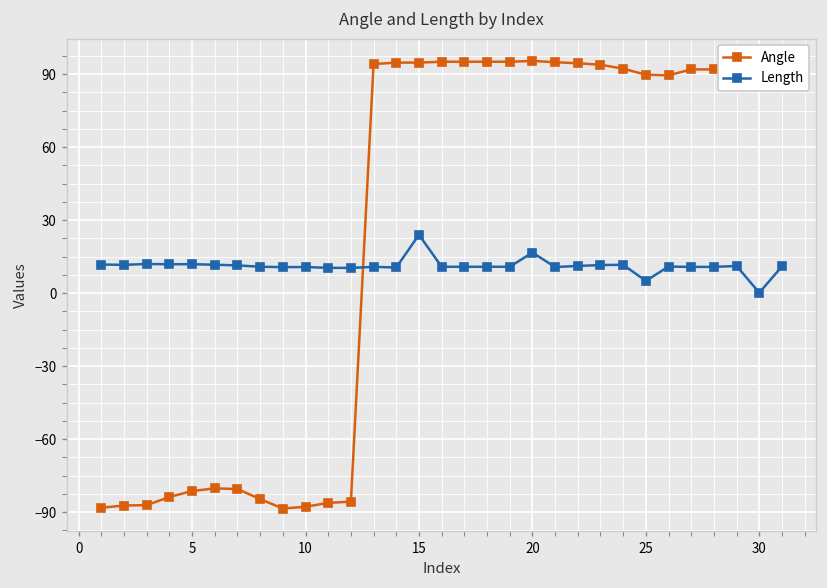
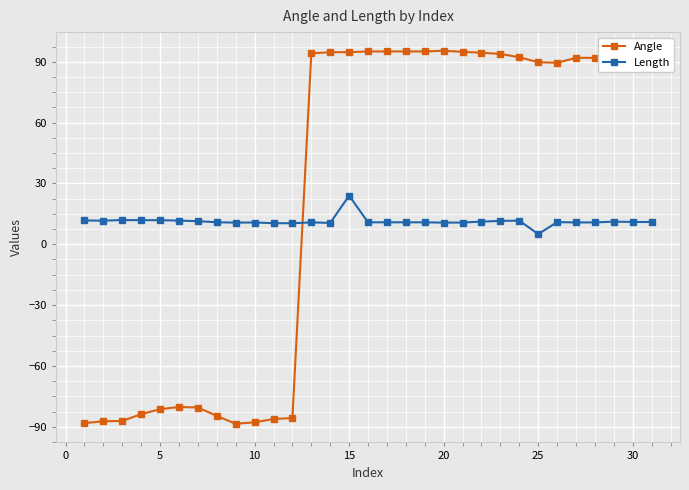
  {
    "Angle": {
      "5": -81,
      "10": -88,
      "15": 95,
      "20": 95,
      "25": 90
    },
    "Length": {
      "5": 12,
      "10": 11,
      "15": 24,
-     "20": 17,
+     "20": 11,
      "25": 5,
-     "30": 0
+     "30": 11
    }
  }
